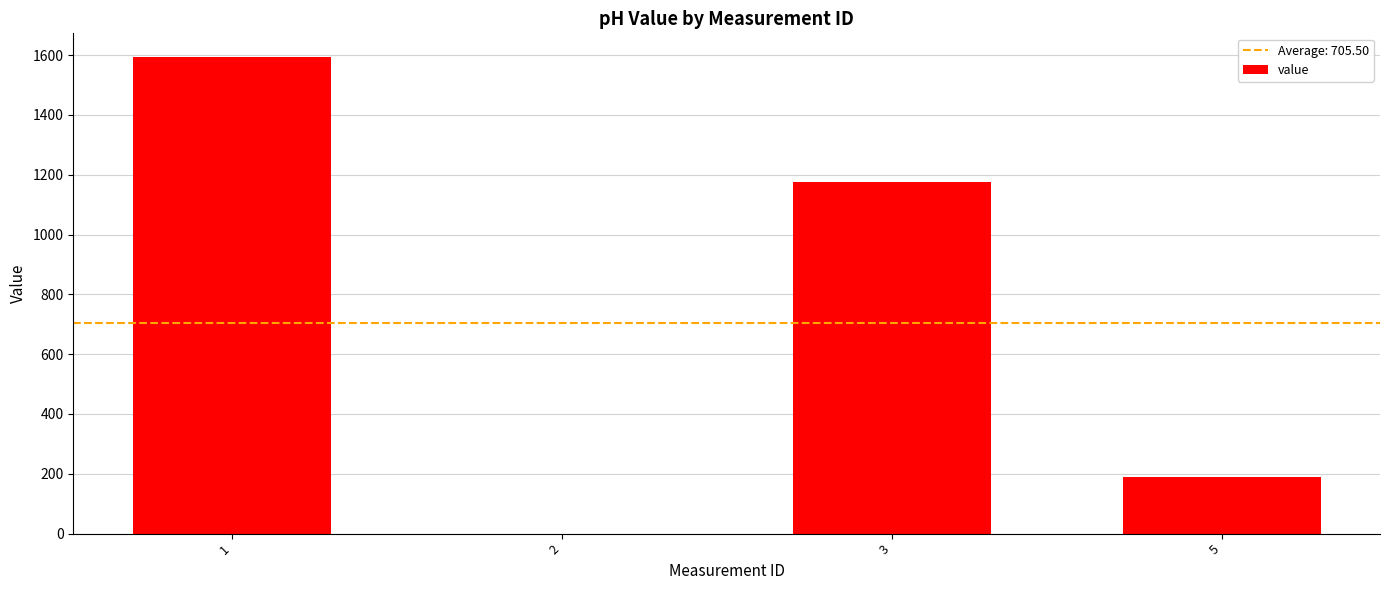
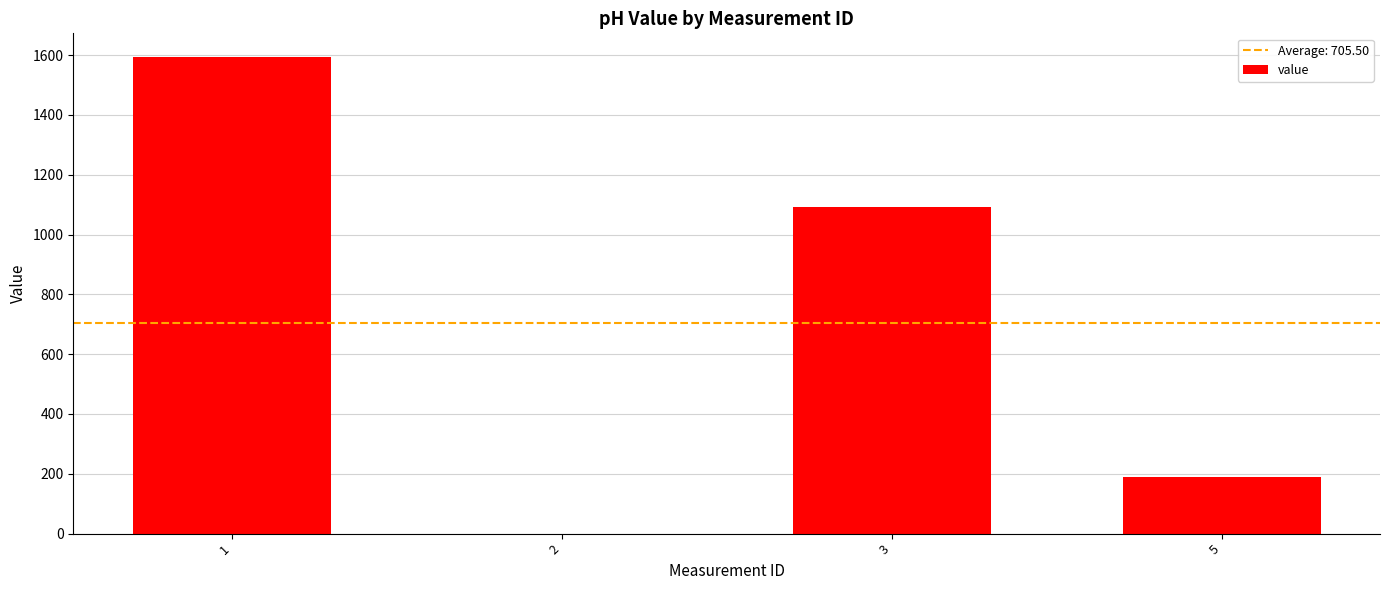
  {
    "1": 1590,
    "2": 0,
-   "3": 1180,
+   "3": 1090,
    "5": 190
  }
